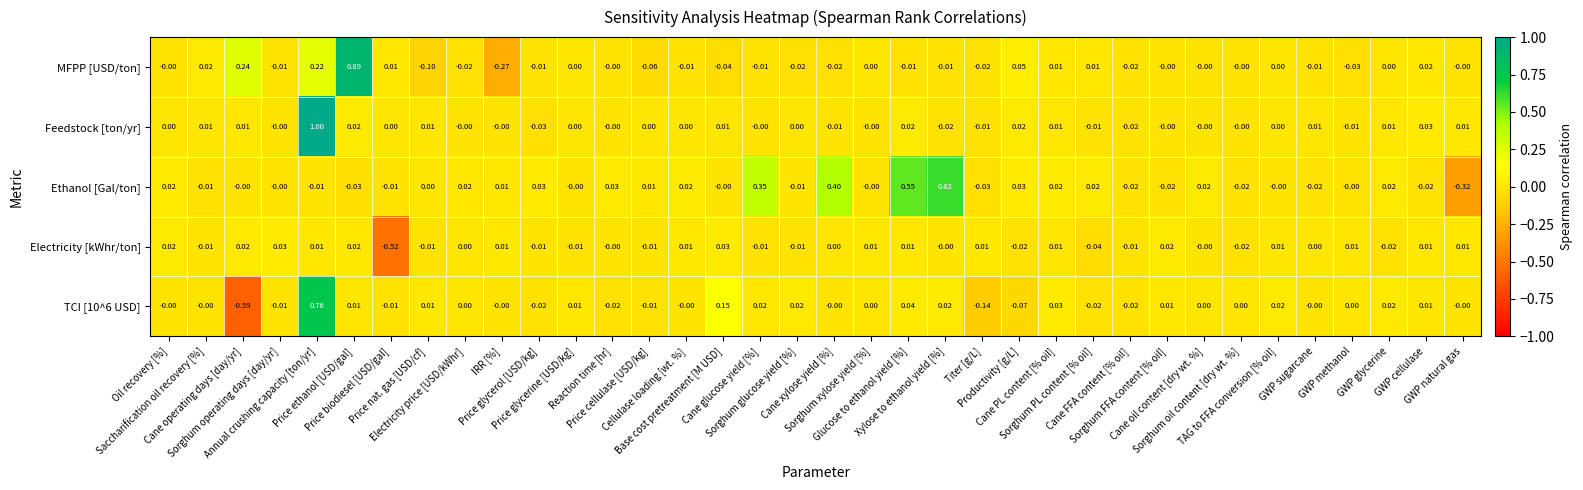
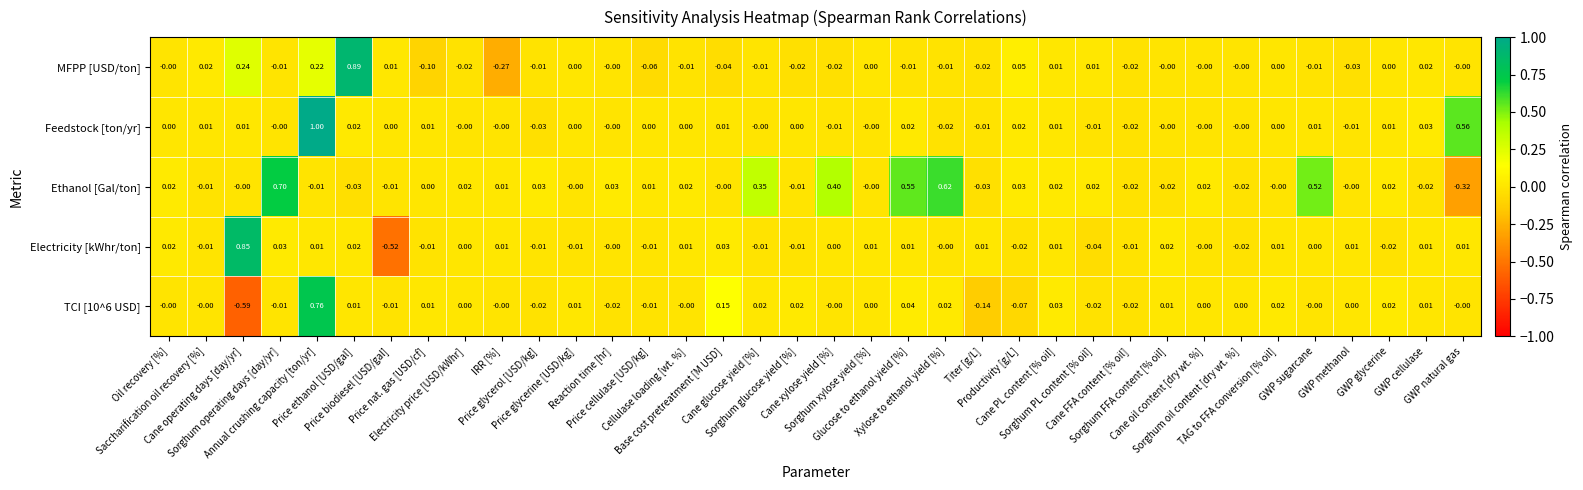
  {
    "MFPP [USD/ton]": {
      "Oil recovery [%]": -0.00,
      "Saccharification oil recovery [%]": 0.02,
      "Cane operating days [day/yr]": 0.24,
      "Sorghum operating days [day/yr]": -0.01,
      "Annual crushing capacity [ton/yr]": 0.22,
      "Price ethanol [USD/gal]": 0.89,
      "Price biodiesel [USD/gal]": 0.01,
      "Price nat. gas [USD/cf]": -0.10,
      "Electricity price [USD/kWhr]": -0.02,
      "IRR [%]": -0.27,
      "Price glycerol [USD/kg]": -0.01,
      "Price glycerine [USD/kg]": 0.00,
      "Reaction time [hr]": -0.00,
      "Price cellulase [USD/kg]": -0.06,
      "Cellulase loading [wt. %]": -0.01,
      "Base cost pretreatment [M USD]": -0.04,
      "Cane glucose yield [%]": -0.01,
      "Sorghum glucose yield [%]": -0.02,
      "Cane xylose yield [%]": -0.02,
      "Sorghum xylose yield [%]": 0.00,
      "Glucose to ethanol yield [%]": -0.01,
      "Xylose to ethanol yield [%]": -0.01,
      "Titer [g/L]": -0.02,
      "Productivity [g/L]": 0.05,
      "Cane PL content [% oil]": 0.01,
      "Sorghum PL content [% oil]": 0.01,
      "Cane FFA content [% oil]": -0.02,
      "Sorghum FFA content [% oil]": -0.00,
      "Cane oil content [dry wt. %]": -0.00,
      "Sorghum oil content [dry wt. %]": -0.00,
      "TAG to FFA conversion [% oil]": 0.00,
      "GWP sugarcane": -0.01,
      "GWP methanol": -0.03,
      "GWP glycerine": 0.00,
      "GWP cellulase": 0.02,
      "GWP natural gas": -0.00
    },
    "Feedstock [ton/yr]": {
      "Oil recovery [%]": 0.00,
      "Saccharification oil recovery [%]": 0.01,
      "Cane operating days [day/yr]": 0.01,
      "Sorghum operating days [day/yr]": -0.00,
      "Annual crushing capacity [ton/yr]": 1.00,
      "Price ethanol [USD/gal]": 0.02,
      "Price biodiesel [USD/gal]": 0.00,
      "Price nat. gas [USD/cf]": 0.01,
      "Electricity price [USD/kWhr]": -0.00,
      "IRR [%]": -0.00,
      "Price glycerol [USD/kg]": -0.03,
      "Price glycerine [USD/kg]": 0.00,
      "Reaction time [hr]": -0.00,
      "Price cellulase [USD/kg]": 0.00,
      "Cellulase loading [wt. %]": 0.00,
      "Base cost pretreatment [M USD]": 0.01,
      "Cane glucose yield [%]": -0.00,
      "Sorghum glucose yield [%]": 0.00,
      "Cane xylose yield [%]": -0.01,
      "Sorghum xylose yield [%]": -0.00,
      "Glucose to ethanol yield [%]": 0.02,
      "Xylose to ethanol yield [%]": -0.02,
      "Titer [g/L]": -0.01,
      "Productivity [g/L]": 0.02,
      "Cane PL content [% oil]": 0.01,
      "Sorghum PL content [% oil]": -0.01,
      "Cane FFA content [% oil]": -0.02,
      "Sorghum FFA content [% oil]": -0.00,
      "Cane oil content [dry wt. %]": -0.00,
      "Sorghum oil content [dry wt. %]": -0.00,
      "TAG to FFA conversion [% oil]": 0.00,
      "GWP sugarcane": 0.01,
      "GWP methanol": -0.01,
      "GWP glycerine": 0.01,
      "GWP cellulase": 0.03,
-     "GWP natural gas": 0.01
+     "GWP natural gas": 0.56
    },
    "Ethanol [Gal/ton]": {
      "Oil recovery [%]": 0.02,
      "Saccharification oil recovery [%]": -0.01,
      "Cane operating days [day/yr]": -0.00,
-     "Sorghum operating days [day/yr]": -0.00,
+     "Sorghum operating days [day/yr]": 0.70,
      "Annual crushing capacity [ton/yr]": -0.01,
      "Price ethanol [USD/gal]": -0.03,
      "Price biodiesel [USD/gal]": -0.01,
      "Price nat. gas [USD/cf]": 0.00,
      "Electricity price [USD/kWhr]": 0.02,
      "IRR [%]": 0.01,
      "Price glycerol [USD/kg]": 0.03,
      "Price glycerine [USD/kg]": -0.00,
      "Reaction time [hr]": 0.03,
      "Price cellulase [USD/kg]": 0.01,
      "Cellulase loading [wt. %]": 0.02,
      "Base cost pretreatment [M USD]": -0.00,
      "Cane glucose yield [%]": 0.35,
      "Sorghum glucose yield [%]": -0.01,
      "Cane xylose yield [%]": 0.40,
      "Sorghum xylose yield [%]": -0.00,
      "Glucose to ethanol yield [%]": 0.55,
      "Xylose to ethanol yield [%]": 0.62,
      "Titer [g/L]": -0.03,
      "Productivity [g/L]": 0.03,
      "Cane PL content [% oil]": 0.02,
      "Sorghum PL content [% oil]": 0.02,
      "Cane FFA content [% oil]": -0.02,
      "Sorghum FFA content [% oil]": -0.02,
      "Cane oil content [dry wt. %]": 0.02,
      "Sorghum oil content [dry wt. %]": -0.02,
      "TAG to FFA conversion [% oil]": -0.00,
-     "GWP sugarcane": -0.02,
+     "GWP sugarcane": 0.52,
      "GWP methanol": -0.00,
      "GWP glycerine": 0.02,
      "GWP cellulase": -0.02,
      "GWP natural gas": -0.32
    },
    "Electricity [kWhr/ton]": {
      "Oil recovery [%]": 0.02,
      "Saccharification oil recovery [%]": -0.01,
-     "Cane operating days [day/yr]": 0.02,
+     "Cane operating days [day/yr]": 0.85,
      "Sorghum operating days [day/yr]": 0.03,
      "Annual crushing capacity [ton/yr]": 0.01,
      "Price ethanol [USD/gal]": 0.02,
      "Price biodiesel [USD/gal]": -0.52,
      "Price nat. gas [USD/cf]": -0.01,
      "Electricity price [USD/kWhr]": 0.00,
      "IRR [%]": 0.01,
      "Price glycerol [USD/kg]": -0.01,
      "Price glycerine [USD/kg]": -0.01,
      "Reaction time [hr]": -0.00,
      "Price cellulase [USD/kg]": -0.01,
      "Cellulase loading [wt. %]": 0.01,
      "Base cost pretreatment [M USD]": 0.03,
      "Cane glucose yield [%]": -0.01,
      "Sorghum glucose yield [%]": -0.01,
      "Cane xylose yield [%]": 0.00,
      "Sorghum xylose yield [%]": 0.01,
      "Glucose to ethanol yield [%]": 0.01,
      "Xylose to ethanol yield [%]": -0.00,
      "Titer [g/L]": 0.01,
      "Productivity [g/L]": -0.02,
      "Cane PL content [% oil]": 0.01,
      "Sorghum PL content [% oil]": -0.04,
      "Cane FFA content [% oil]": -0.01,
      "Sorghum FFA content [% oil]": 0.02,
      "Cane oil content [dry wt. %]": -0.00,
      "Sorghum oil content [dry wt. %]": -0.02,
      "TAG to FFA conversion [% oil]": 0.01,
      "GWP sugarcane": 0.00,
      "GWP methanol": 0.01,
      "GWP glycerine": -0.02,
      "GWP cellulase": 0.01,
      "GWP natural gas": 0.01
    },
    "TCI [10^6 USD]": {
      "Oil recovery [%]": -0.00,
      "Saccharification oil recovery [%]": -0.00,
      "Cane operating days [day/yr]": -0.59,
      "Sorghum operating days [day/yr]": -0.01,
      "Annual crushing capacity [ton/yr]": 0.76,
      "Price ethanol [USD/gal]": 0.01,
      "Price biodiesel [USD/gal]": -0.01,
      "Price nat. gas [USD/cf]": 0.01,
      "Electricity price [USD/kWhr]": 0.00,
      "IRR [%]": -0.00,
      "Price glycerol [USD/kg]": -0.02,
      "Price glycerine [USD/kg]": 0.01,
      "Reaction time [hr]": -0.02,
      "Price cellulase [USD/kg]": -0.01,
      "Cellulase loading [wt. %]": -0.00,
      "Base cost pretreatment [M USD]": 0.15,
      "Cane glucose yield [%]": 0.02,
      "Sorghum glucose yield [%]": 0.02,
      "Cane xylose yield [%]": -0.00,
      "Sorghum xylose yield [%]": 0.00,
      "Glucose to ethanol yield [%]": 0.04,
      "Xylose to ethanol yield [%]": 0.02,
      "Titer [g/L]": -0.14,
      "Productivity [g/L]": -0.07,
      "Cane PL content [% oil]": 0.03,
      "Sorghum PL content [% oil]": -0.02,
      "Cane FFA content [% oil]": -0.02,
      "Sorghum FFA content [% oil]": 0.01,
      "Cane oil content [dry wt. %]": 0.00,
      "Sorghum oil content [dry wt. %]": 0.00,
      "TAG to FFA conversion [% oil]": 0.02,
      "GWP sugarcane": -0.00,
      "GWP methanol": 0.00,
      "GWP glycerine": 0.02,
      "GWP cellulase": 0.01,
      "GWP natural gas": -0.00
    }
  }
